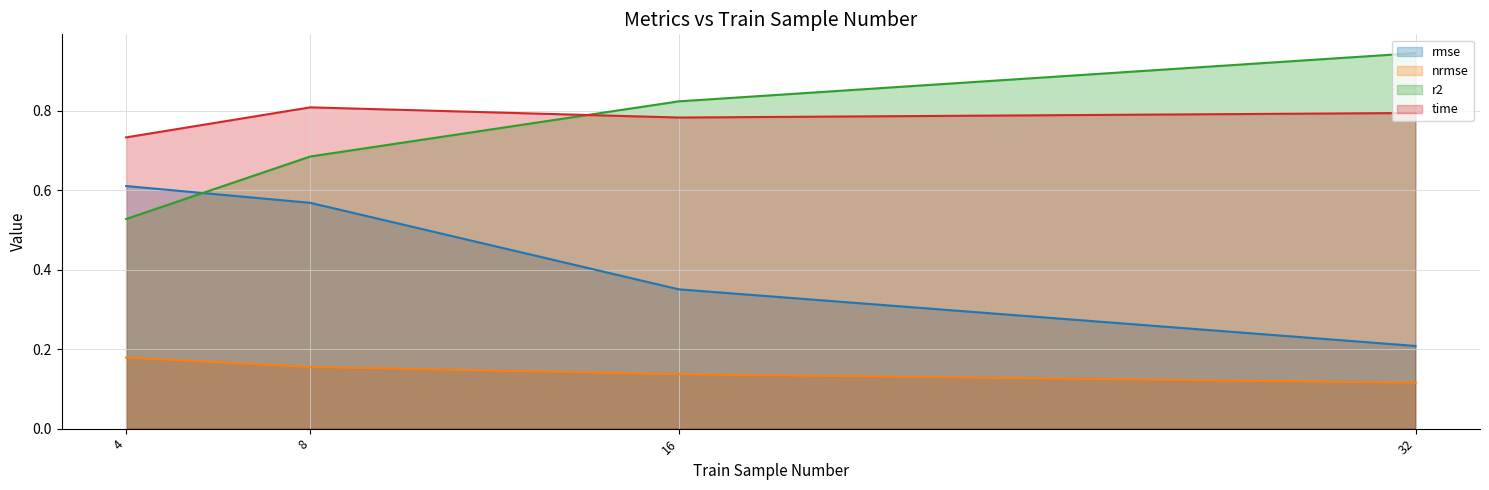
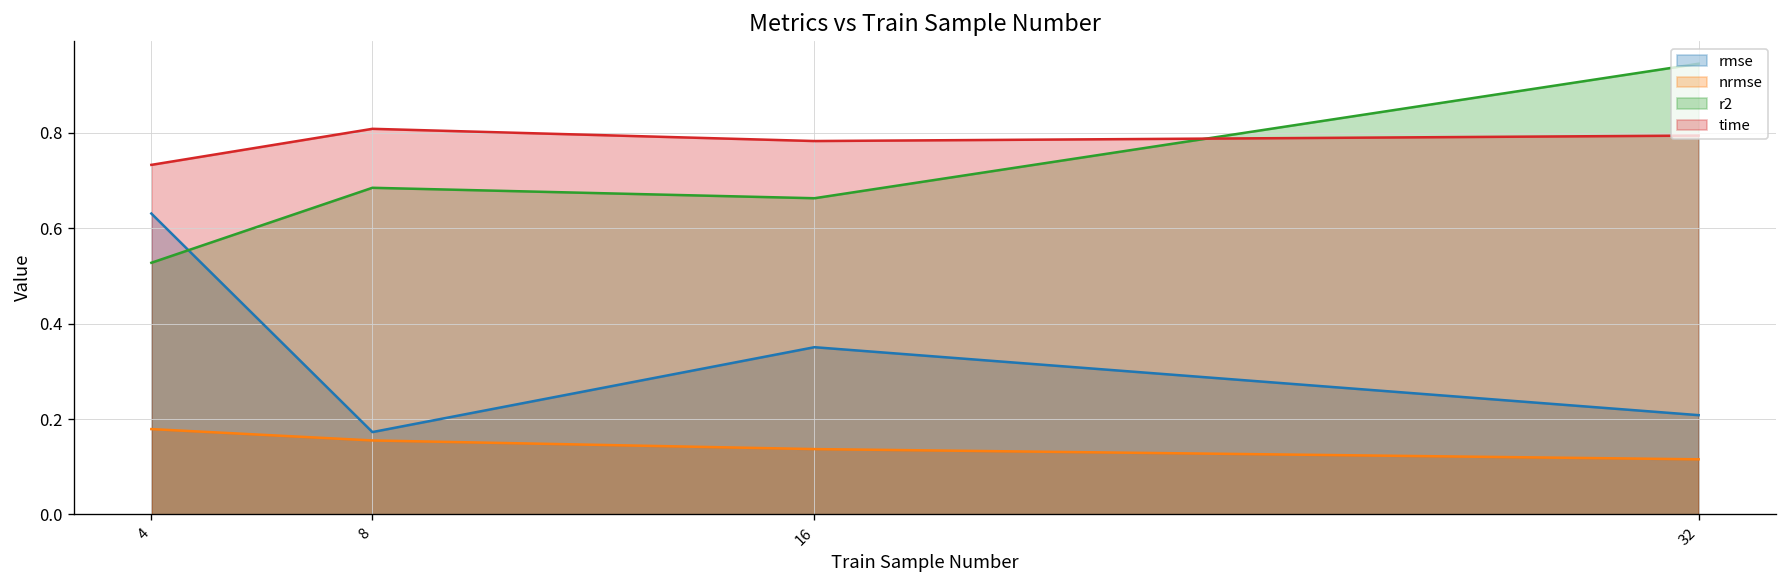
  {
    "rmse": {
-     "4": 0.61,
-     "8": 0.57,
+     "4": 0.63,
+     "8": 0.17,
      "16": 0.35,
      "32": 0.21
    },
    "r2": {
      "4": 0.53,
      "8": 0.68,
-     "16": 0.82
+     "16": 0.66
    }
  }
